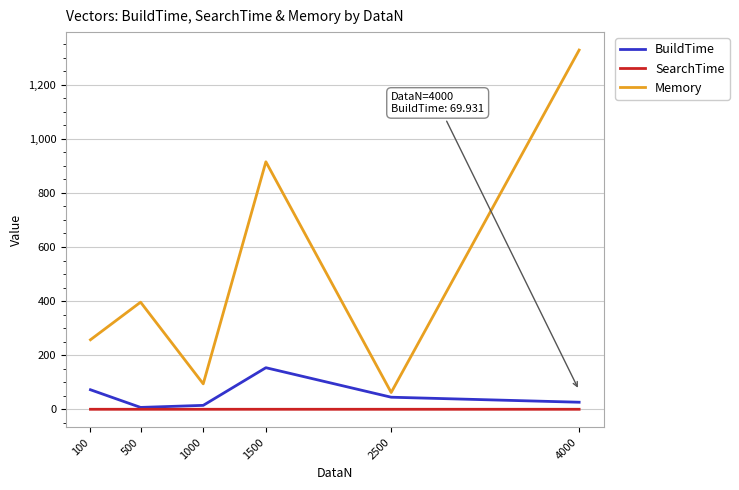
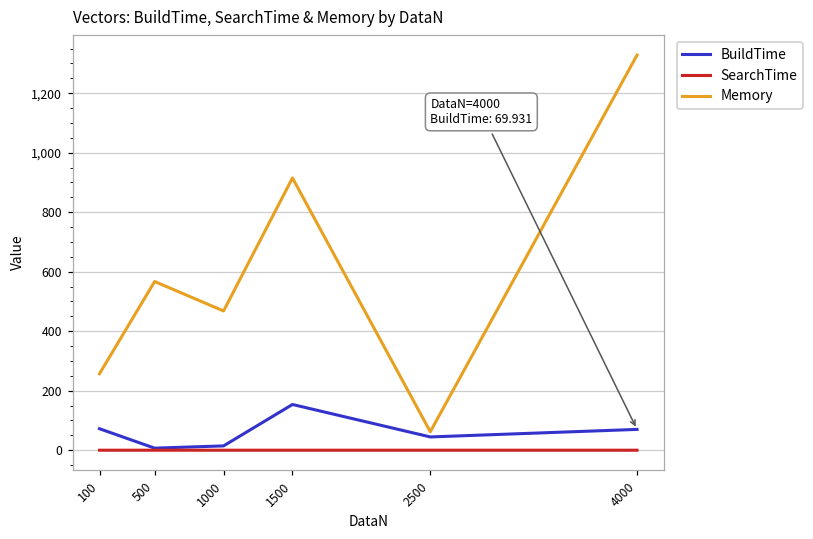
  {
    "BuildTime": {
      "100": "70",
      "1000": "10",
      "1500": "150",
      "2500": "40",
-     "4000": "30"
+     "4000": "70"
    },
    "SearchTime": {
      "100": "0",
      "1000": "0",
      "1500": "0",
      "2500": "0",
      "4000": "0"
    },
    "Memory": {
      "100": "260",
-     "500": "400",
-     "1000": "90",
+     "500": "570",
+     "1000": "470",
      "1500": "920",
      "4000": "1,330"
    }
  }
